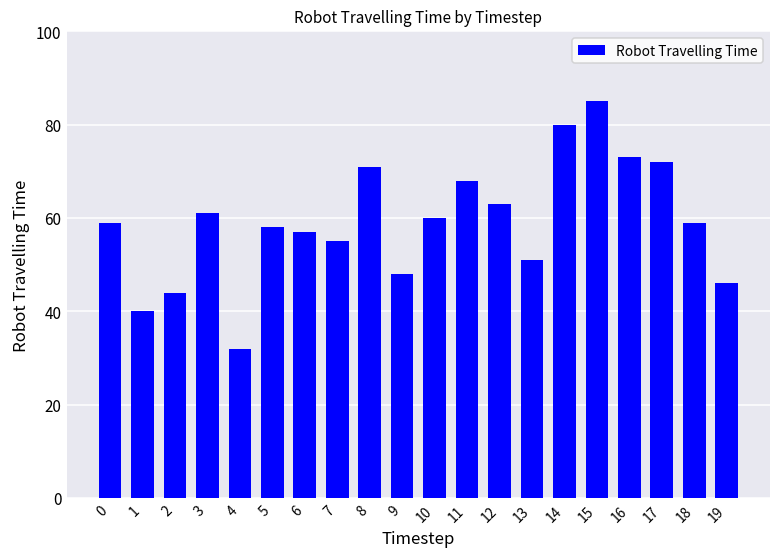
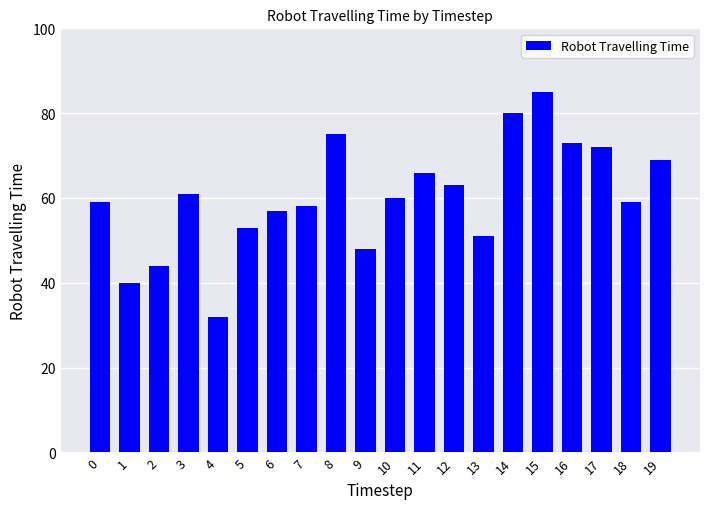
  {
    "0": 59,
    "1": 40,
    "2": 44,
    "3": 61,
    "4": 32,
-   "5": 58,
+   "5": 53,
    "6": 57,
-   "7": 55,
-   "8": 71,
+   "7": 58,
+   "8": 75,
    "9": 48,
    "10": 60,
-   "11": 68,
+   "11": 66,
    "12": 63,
    "13": 51,
    "14": 80,
    "15": 85,
    "16": 73,
    "17": 72,
    "18": 59,
-   "19": 46
+   "19": 69
  }
